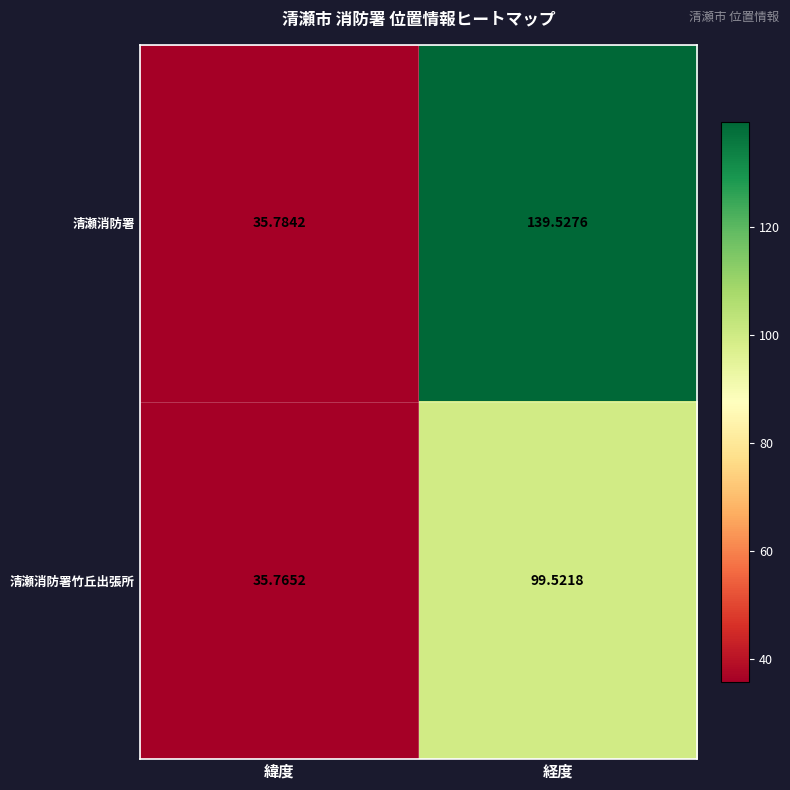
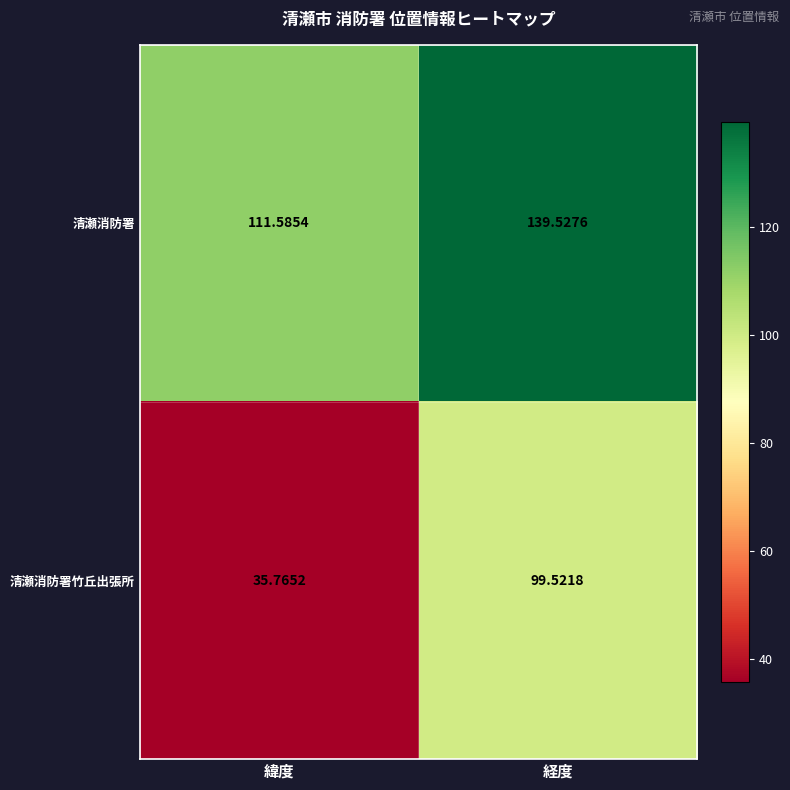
  {
    "清瀬消防署": {
-     "緯度": 35.7842,
+     "緯度": 111.5854,
      "経度": 139.5276
    },
    "清瀬消防署竹丘出張所": {
      "緯度": 35.7652,
      "経度": 99.5218
    }
  }
